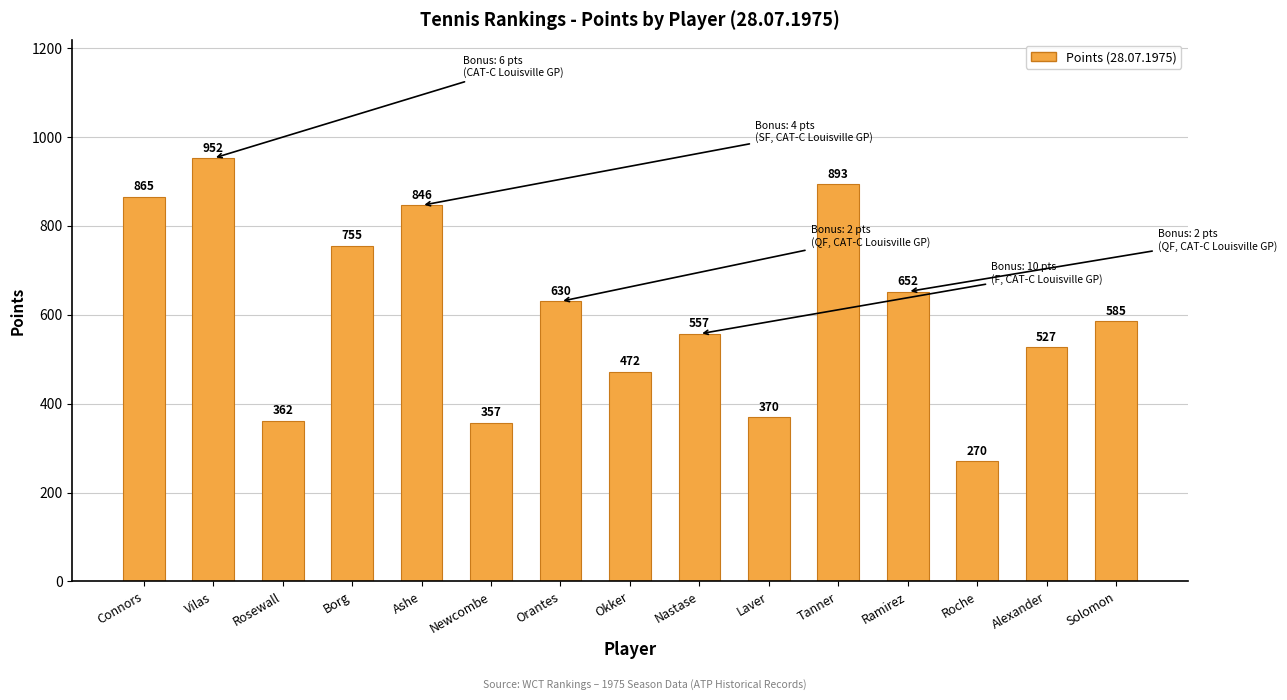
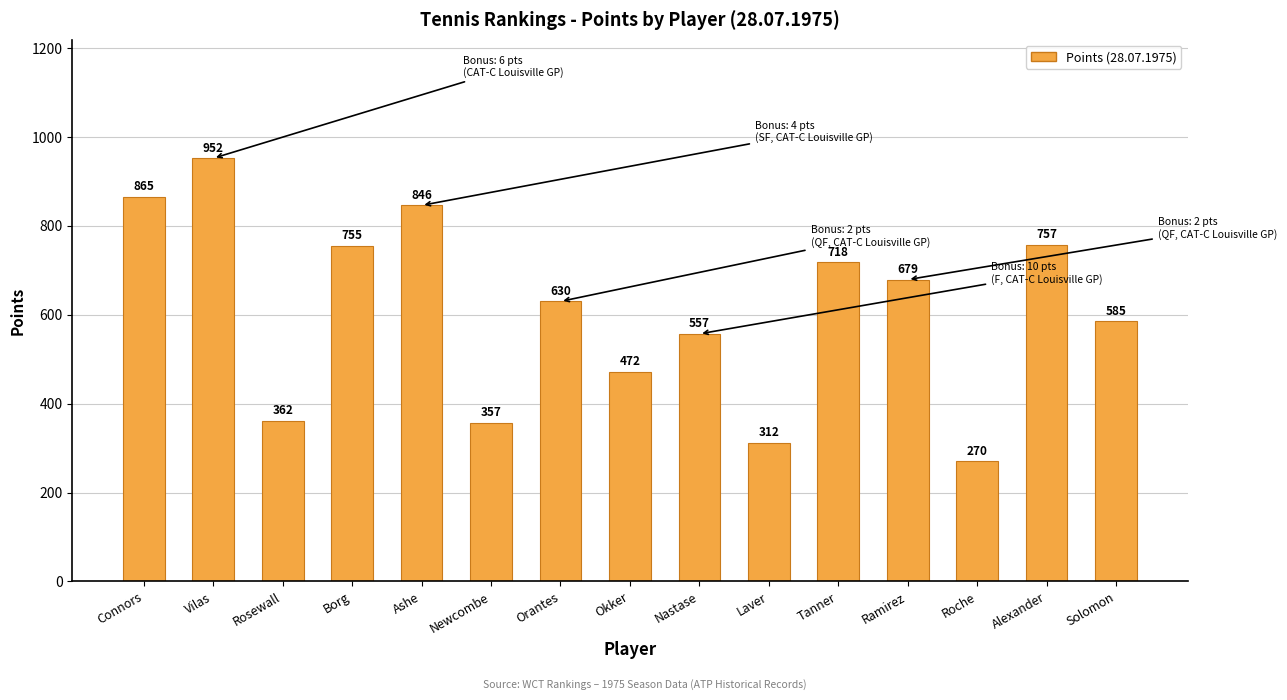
  {
    "Connors": 865,
    "Rosewall": 362,
    "Borg": 755,
    "Newcombe": 357,
    "Okker": 472,
-   "Laver": 370,
-   "Tanner": 893,
-   "Ramirez": 652,
+   "Laver": 312,
+   "Tanner": 718,
+   "Ramirez": 679,
    "Roche": 270,
-   "Alexander": 527,
+   "Alexander": 757,
    "Solomon": 585
  }
